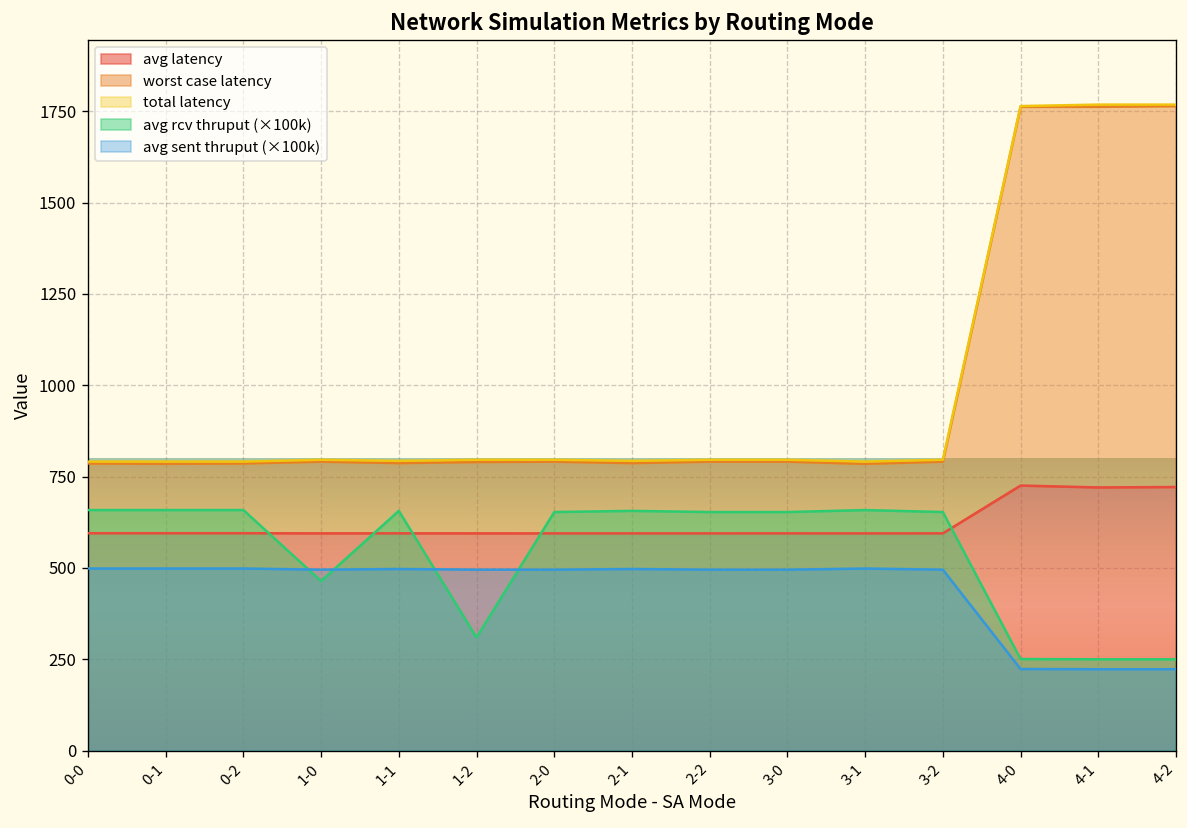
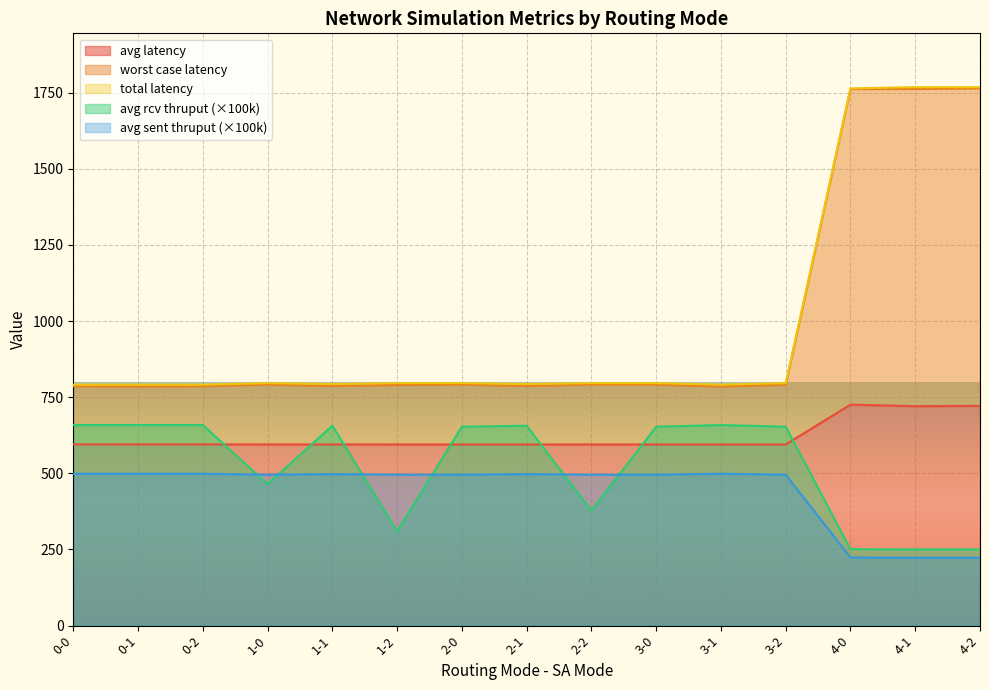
  {
    "avg rcv thruput (×100k)": {
      "0-0": 660,
      "0-1": 660,
      "0-2": 660,
      "1-0": 460,
      "1-1": 660,
      "1-2": 310,
      "2-0": 650,
      "2-1": 660,
-     "2-2": 650,
+     "2-2": 380,
      "3-0": 650,
      "3-1": 660,
      "3-2": 650,
      "4-0": 250,
      "4-1": 250,
      "4-2": 250
    },
    "avg sent thruput (×100k)": {
      "0-0": 500,
      "0-1": 500,
      "0-2": 500,
      "1-0": 500,
      "1-1": 500,
      "1-2": 500,
      "2-0": 500,
      "2-1": 500,
      "2-2": 500,
      "3-0": 500,
      "3-1": 500,
      "3-2": 500,
      "4-0": 220,
      "4-1": 220,
      "4-2": 220
    }
  }
